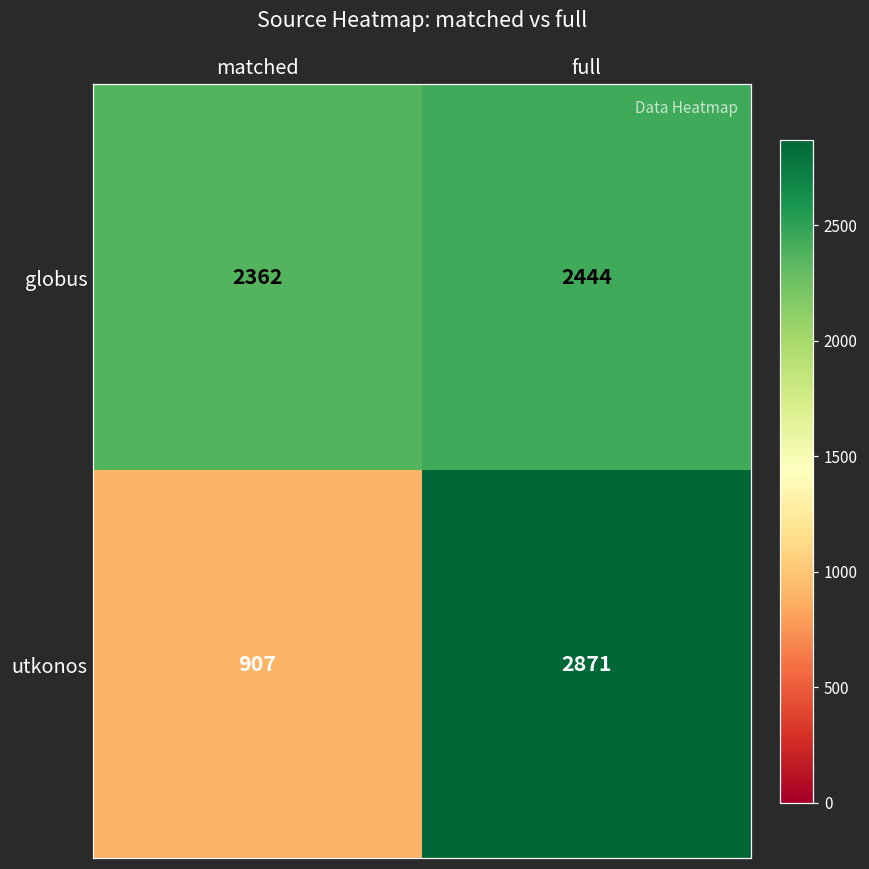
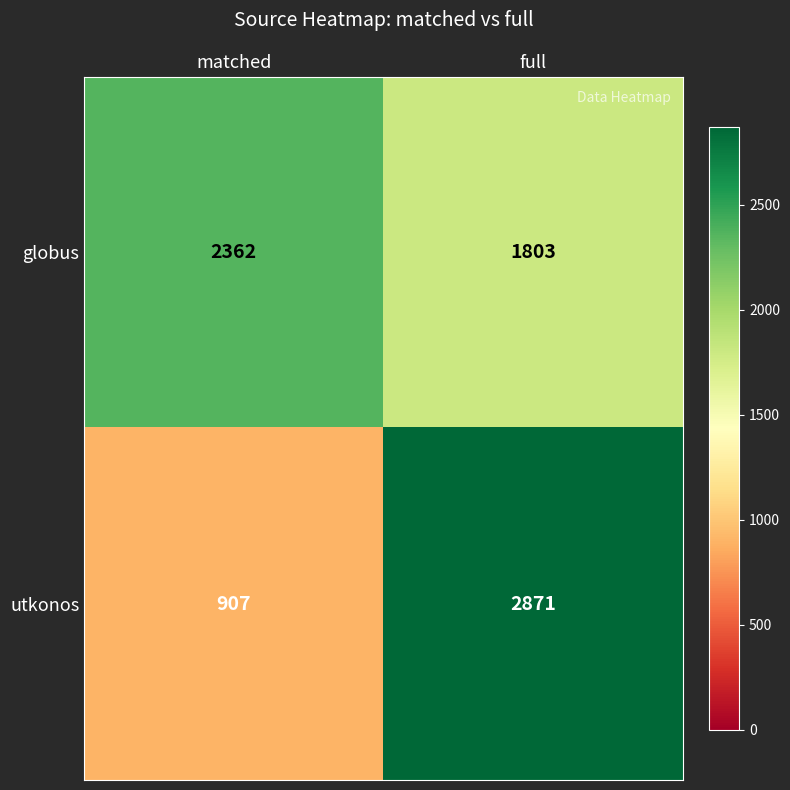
  {
    "globus": {
      "matched": 2362,
-     "full": 2444
+     "full": 1803
    },
    "utkonos": {
      "matched": 907,
      "full": 2871
    }
  }
